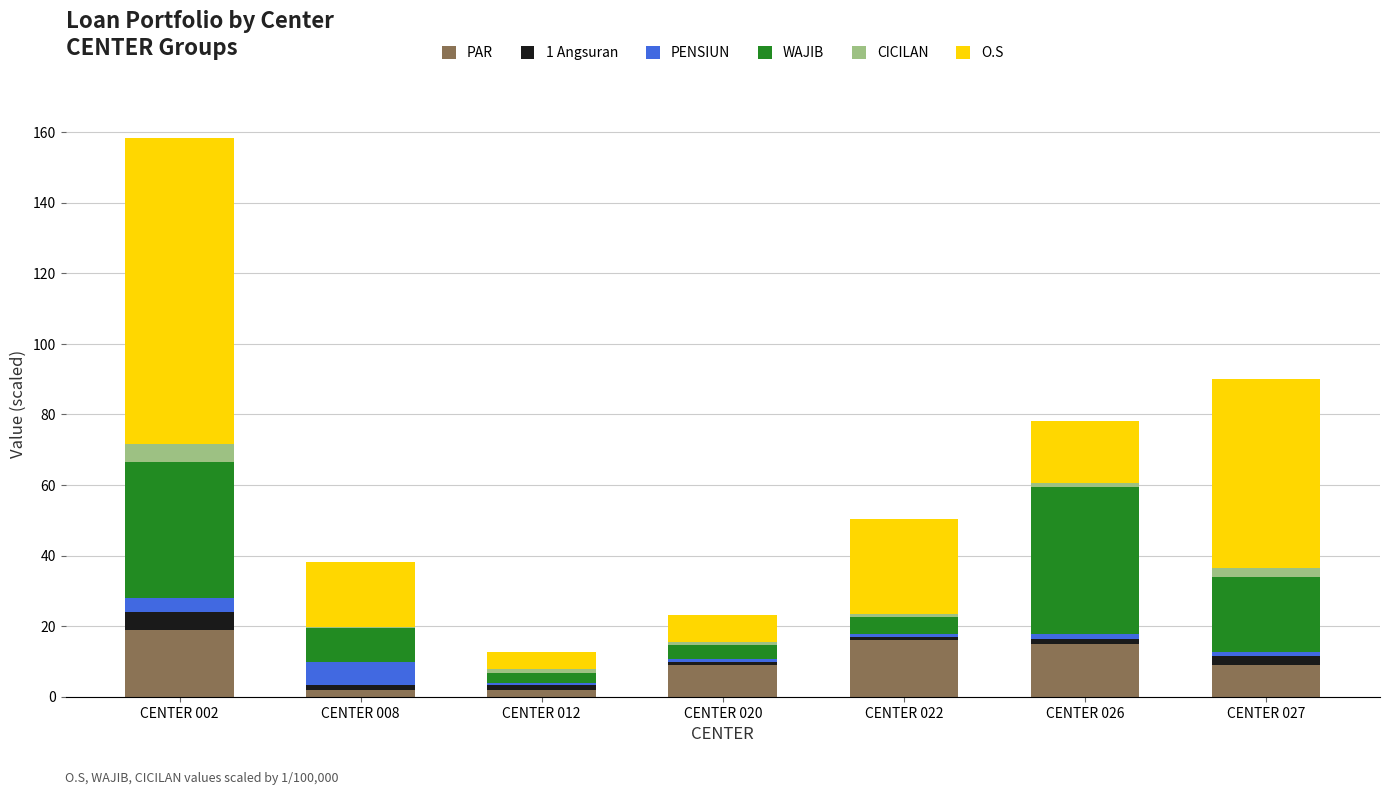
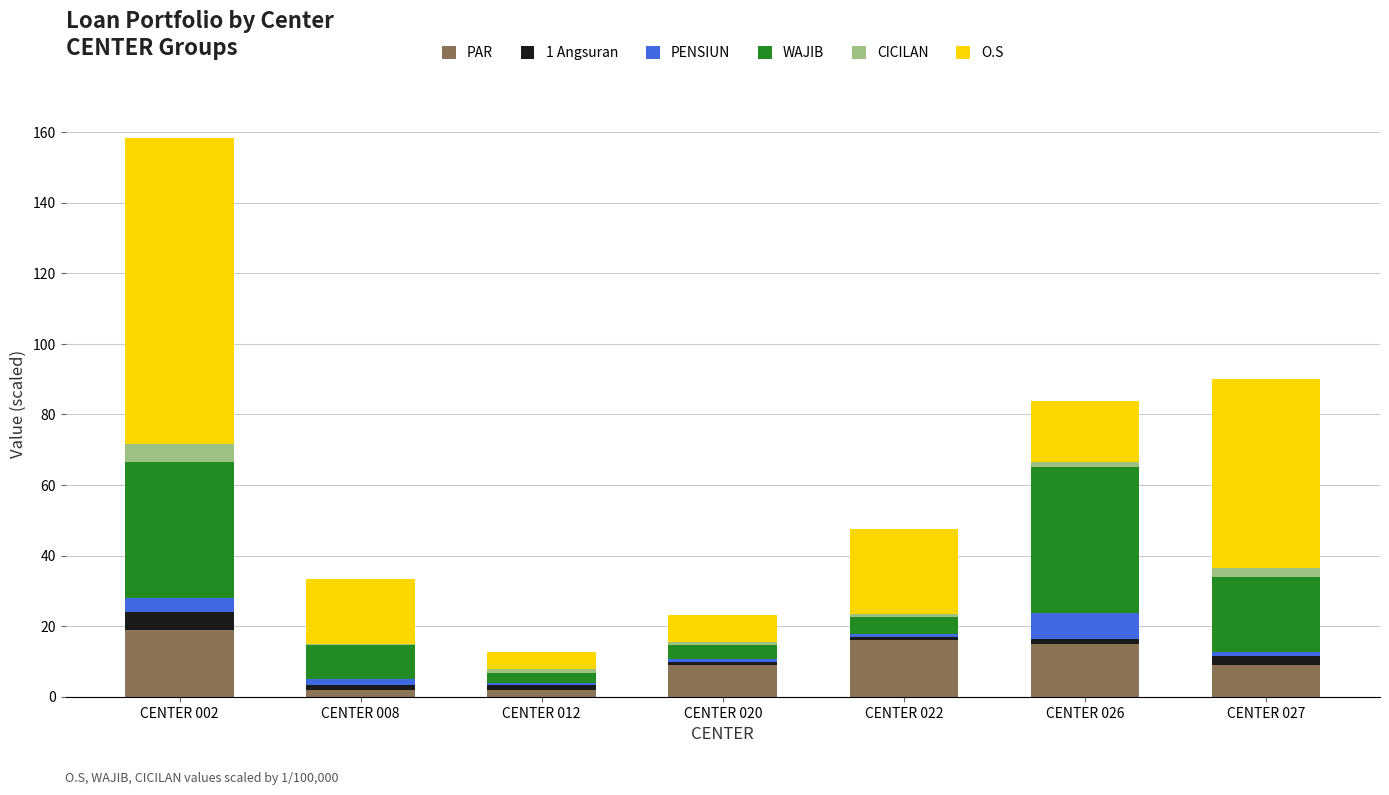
  {
    "PAR": {
      "CENTER 002": 19,
      "CENTER 008": 2,
      "CENTER 012": 2,
      "CENTER 020": 9,
      "CENTER 022": 16,
      "CENTER 026": 15,
      "CENTER 027": 9
    },
    "1 Angsuran": {
      "CENTER 002": 5,
      "CENTER 008": 1,
      "CENTER 012": 1,
      "CENTER 020": 1,
      "CENTER 022": 1,
      "CENTER 026": 1,
      "CENTER 027": 3
    },
    "PENSIUN": {
      "CENTER 002": 4,
-     "CENTER 008": 7,
+     "CENTER 008": 2,
      "CENTER 022": 1,
-     "CENTER 026": 2,
+     "CENTER 026": 7,
      "CENTER 027": 1
    },
    "WAJIB": {
      "CENTER 002": 39,
      "CENTER 008": 9,
      "CENTER 012": 3,
      "CENTER 020": 4,
      "CENTER 022": 5,
      "CENTER 026": 42,
      "CENTER 027": 21
    },
    "CICILAN": {
      "CENTER 002": 5,
      "CENTER 012": 1,
      "CENTER 020": 1,
      "CENTER 022": 1,
      "CENTER 026": 1,
      "CENTER 027": 3
    },
    "O.S": {
      "CENTER 002": 87,
      "CENTER 008": 18,
      "CENTER 012": 5,
      "CENTER 020": 8,
-     "CENTER 022": 27,
+     "CENTER 022": 24,
      "CENTER 026": 17,
      "CENTER 027": 54
    }
  }
